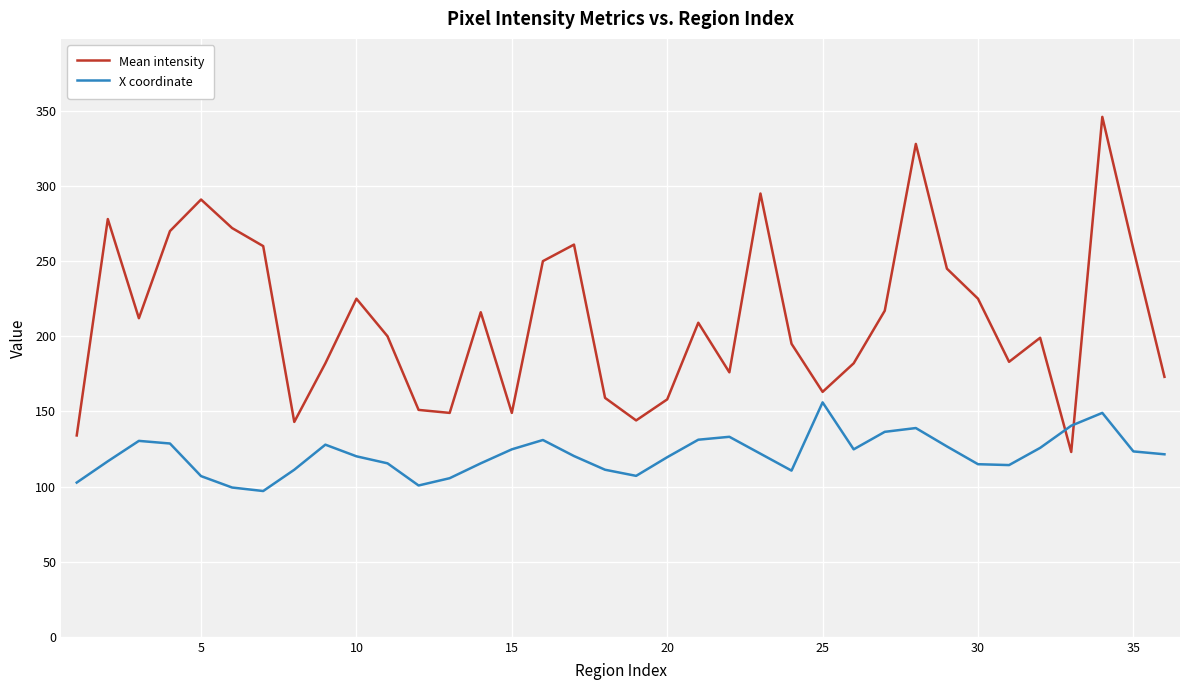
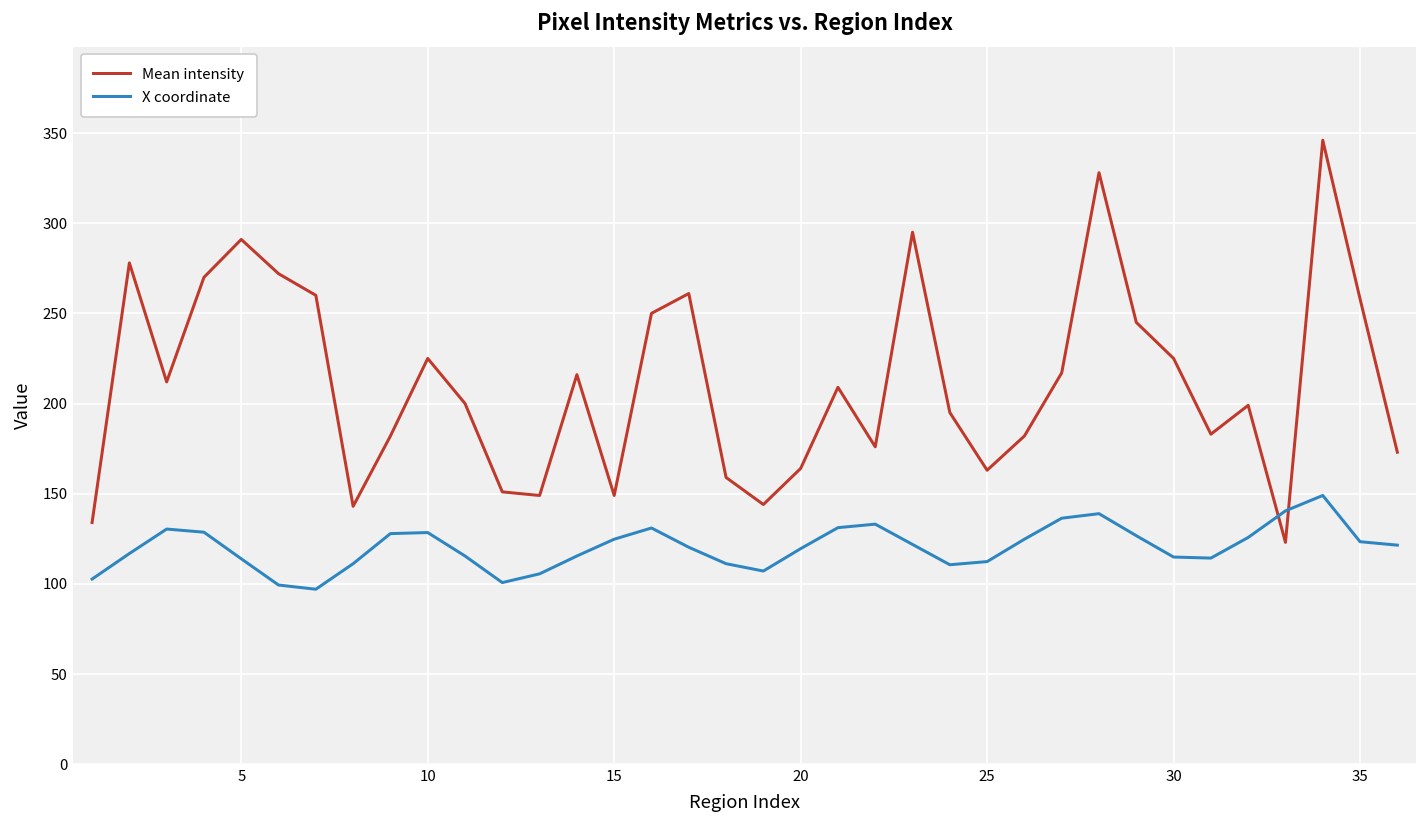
  {
    "Mean intensity": {
      "5": 291,
      "10": 225,
      "15": 149,
-     "20": 158,
+     "20": 164,
      "25": 163,
      "30": 225,
      "35": 258
    },
    "X coordinate": {
-     "5": 107,
-     "10": 120,
+     "5": 114,
+     "10": 128,
      "15": 125,
      "20": 120,
-     "25": 156,
+     "25": 112,
      "30": 115,
      "35": 123
    }
  }
